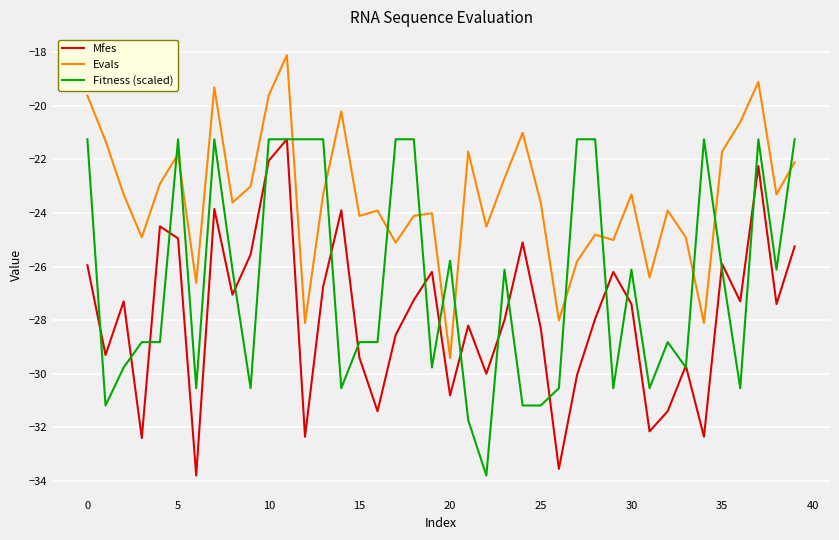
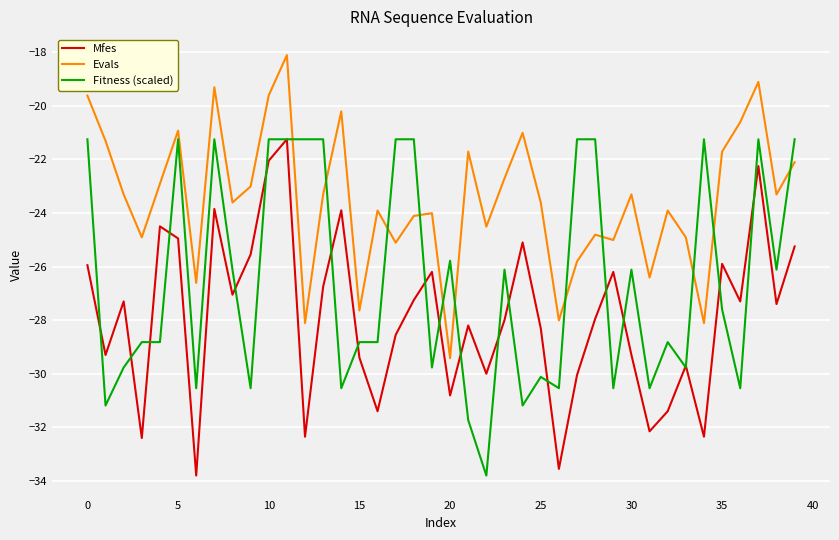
  {
    "Mfes": {
      "0": -26.0,
      "5": -25.0,
      "10": -22.1,
      "15": -29.4,
      "20": -30.8,
      "25": -28.3,
-     "30": -27.4,
+     "30": -29.3,
      "35": -25.9
    },
    "Evals": {
      "0": -19.6,
-     "5": -21.8,
+     "5": -20.9,
      "10": -19.6,
-     "15": -24.1,
+     "15": -27.6,
      "20": -29.4,
      "25": -23.6,
      "30": -23.3,
      "35": -21.7
    },
    "Fitness (scaled)": {
      "0": -21.3,
      "5": -21.3,
      "10": -21.3,
      "15": -28.8,
      "20": -25.8,
-     "25": -31.2,
+     "25": -30.1,
      "30": -26.1,
-     "35": -26.1
+     "35": -27.6
    }
  }
